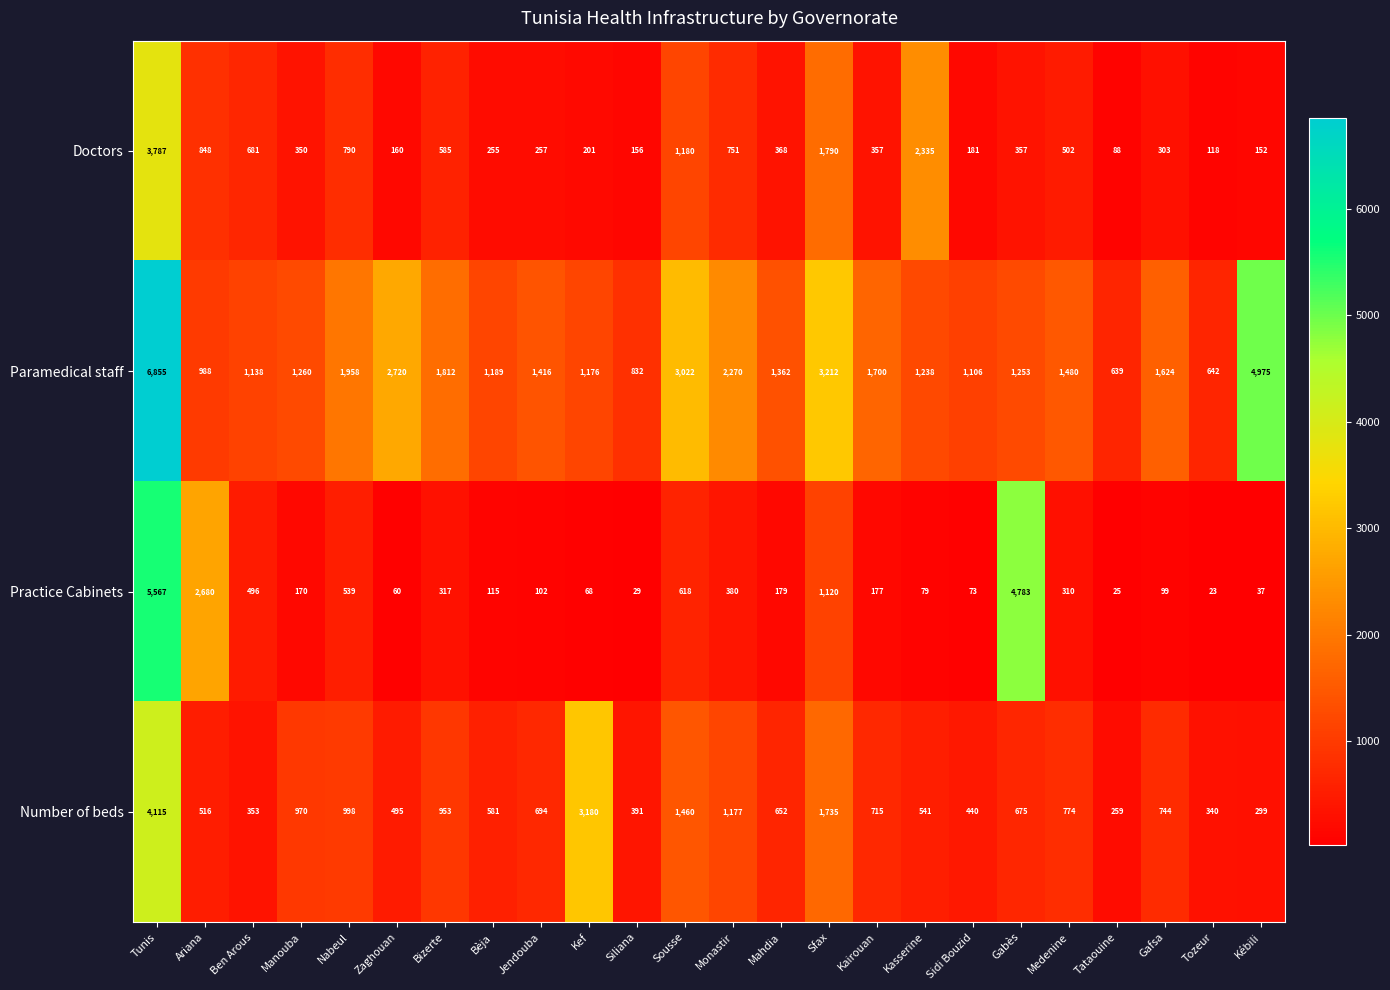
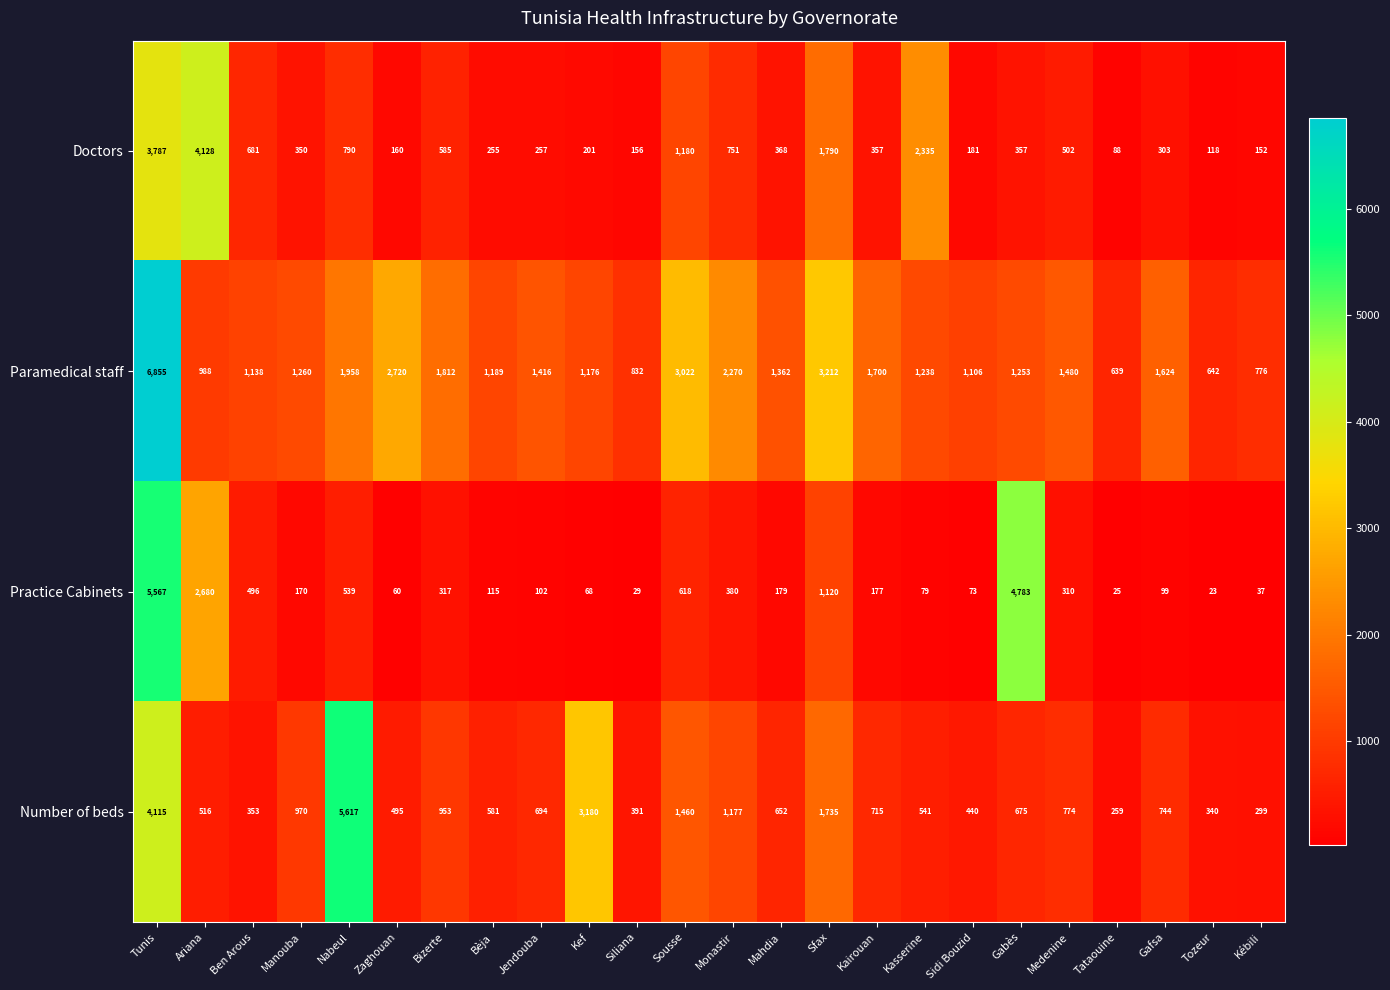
  {
    "Doctors": {
      "Tunis": "3,787",
-     "Ariana": "848",
+     "Ariana": "4,128",
      "Ben Arous": "681",
      "Manouba": "350",
      "Nabeul": "790",
      "Zaghouan": "160",
      "Bizerte": "585",
      "Bèja": "255",
      "Jendouba": "257",
      "Kef": "201",
      "Siliana": "156",
      "Sousse": "1,180",
      "Monastir": "751",
      "Mahdia": "368",
      "Sfax": "1,790",
      "Kairouan": "357",
      "Kasserine": "2,335",
      "Sidi Bouzid": "181",
      "Gabès": "357",
      "Medenine": "502",
      "Tataouine": "88",
      "Gafsa": "303",
      "Tozeur": "118",
      "Kébili": "152"
    },
    "Paramedical staff": {
      "Tunis": "6,855",
      "Ariana": "988",
      "Ben Arous": "1,138",
      "Manouba": "1,260",
      "Nabeul": "1,958",
      "Zaghouan": "2,720",
      "Bizerte": "1,812",
      "Bèja": "1,189",
      "Jendouba": "1,416",
      "Kef": "1,176",
      "Siliana": "832",
      "Sousse": "3,022",
      "Monastir": "2,270",
      "Mahdia": "1,362",
      "Sfax": "3,212",
      "Kairouan": "1,700",
      "Kasserine": "1,238",
      "Sidi Bouzid": "1,106",
      "Gabès": "1,253",
      "Medenine": "1,480",
      "Tataouine": "639",
      "Gafsa": "1,624",
      "Tozeur": "642",
-     "Kébili": "4,975"
+     "Kébili": "776"
    },
    "Practice Cabinets": {
      "Tunis": "5,567",
      "Ariana": "2,680",
      "Ben Arous": "496",
      "Manouba": "170",
      "Nabeul": "539",
      "Zaghouan": "60",
      "Bizerte": "317",
      "Bèja": "115",
      "Jendouba": "102",
      "Kef": "68",
      "Siliana": "29",
      "Sousse": "618",
      "Monastir": "380",
      "Mahdia": "179",
      "Sfax": "1,120",
      "Kairouan": "177",
      "Kasserine": "79",
      "Sidi Bouzid": "73",
      "Gabès": "4,783",
      "Medenine": "310",
      "Tataouine": "25",
      "Gafsa": "99",
      "Tozeur": "23",
      "Kébili": "37"
    },
    "Number of beds": {
      "Tunis": "4,115",
      "Ariana": "516",
      "Ben Arous": "353",
      "Manouba": "970",
-     "Nabeul": "998",
+     "Nabeul": "5,617",
      "Zaghouan": "495",
      "Bizerte": "953",
      "Bèja": "581",
      "Jendouba": "694",
      "Kef": "3,180",
      "Siliana": "391",
      "Sousse": "1,460",
      "Monastir": "1,177",
      "Mahdia": "652",
      "Sfax": "1,735",
      "Kairouan": "715",
      "Kasserine": "541",
      "Sidi Bouzid": "440",
      "Gabès": "675",
      "Medenine": "774",
      "Tataouine": "259",
      "Gafsa": "744",
      "Tozeur": "340",
      "Kébili": "299"
    }
  }
